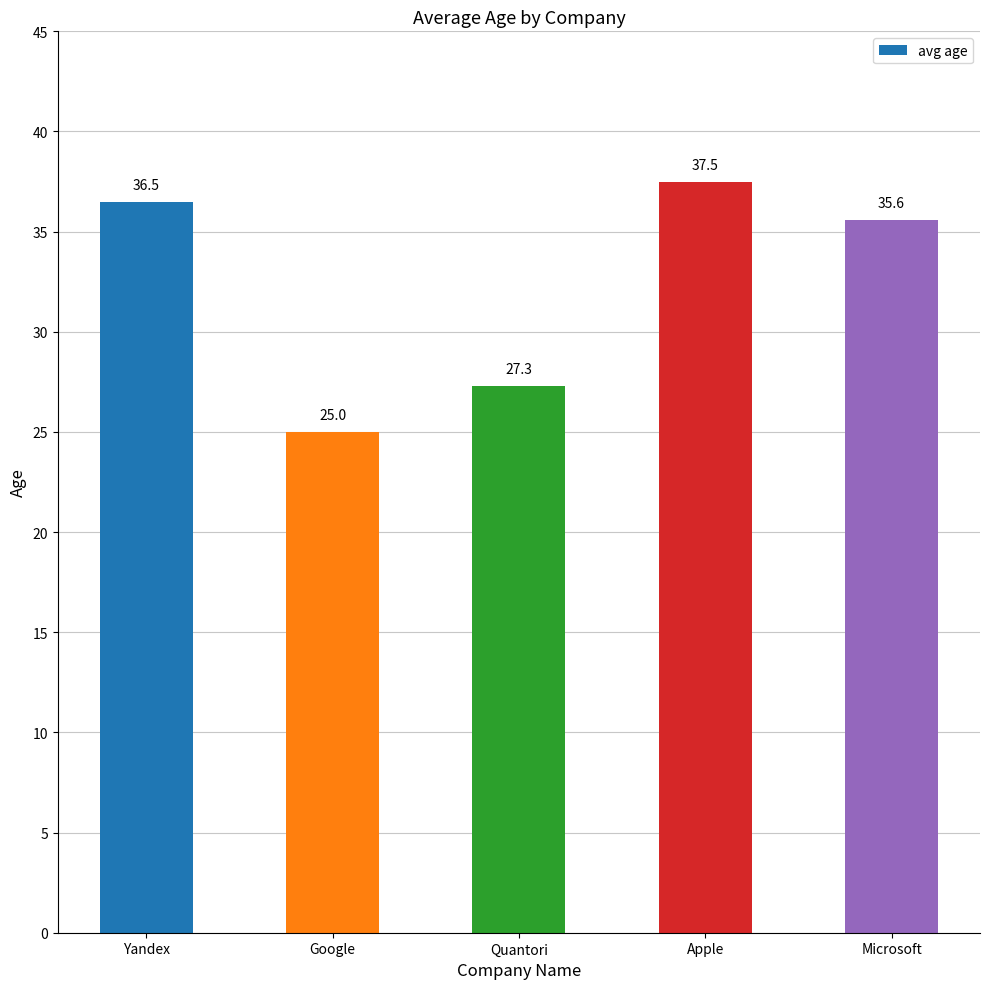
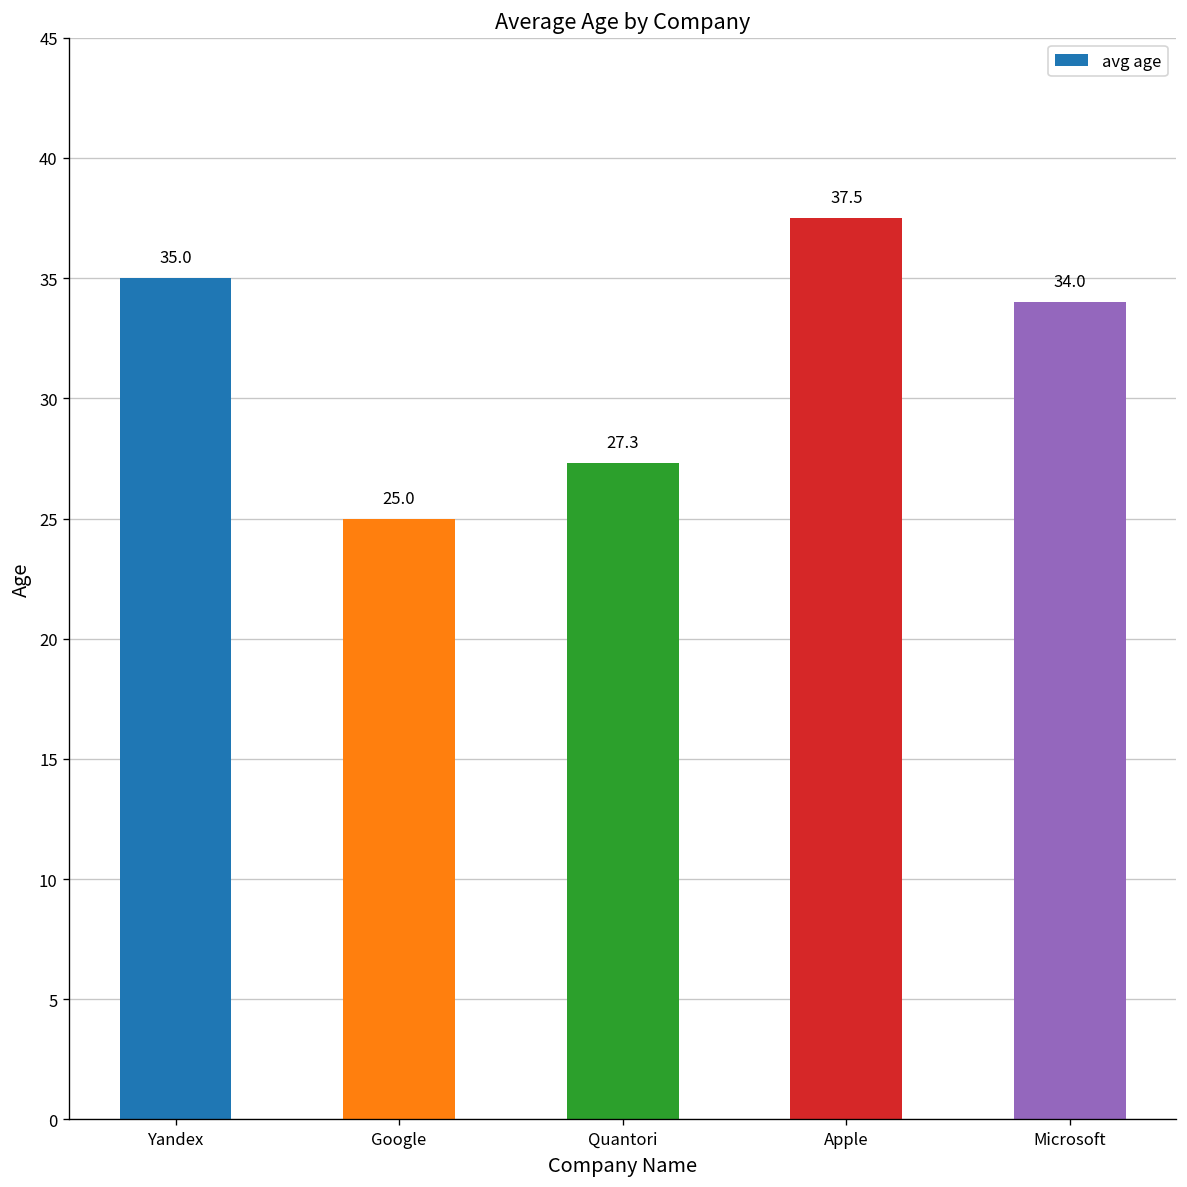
  {
-   "Yandex": 36.5,
+   "Yandex": 35.0,
    "Google": 25.0,
    "Quantori": 27.3,
    "Apple": 37.5,
-   "Microsoft": 35.6
+   "Microsoft": 34.0
  }
